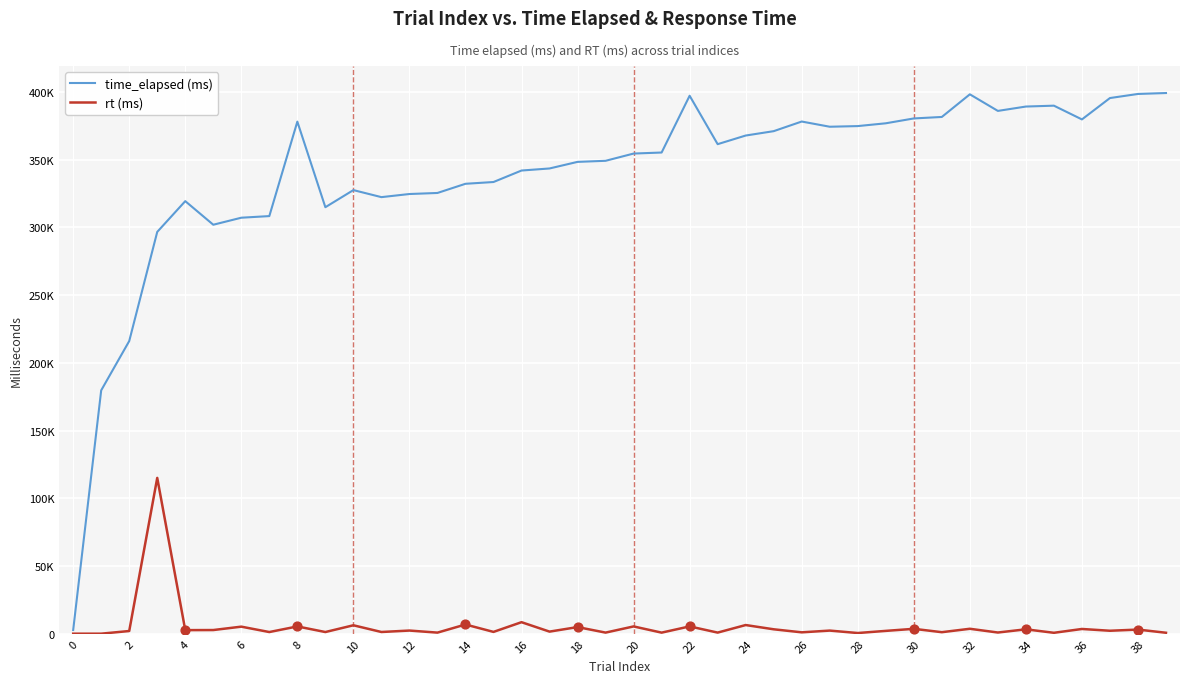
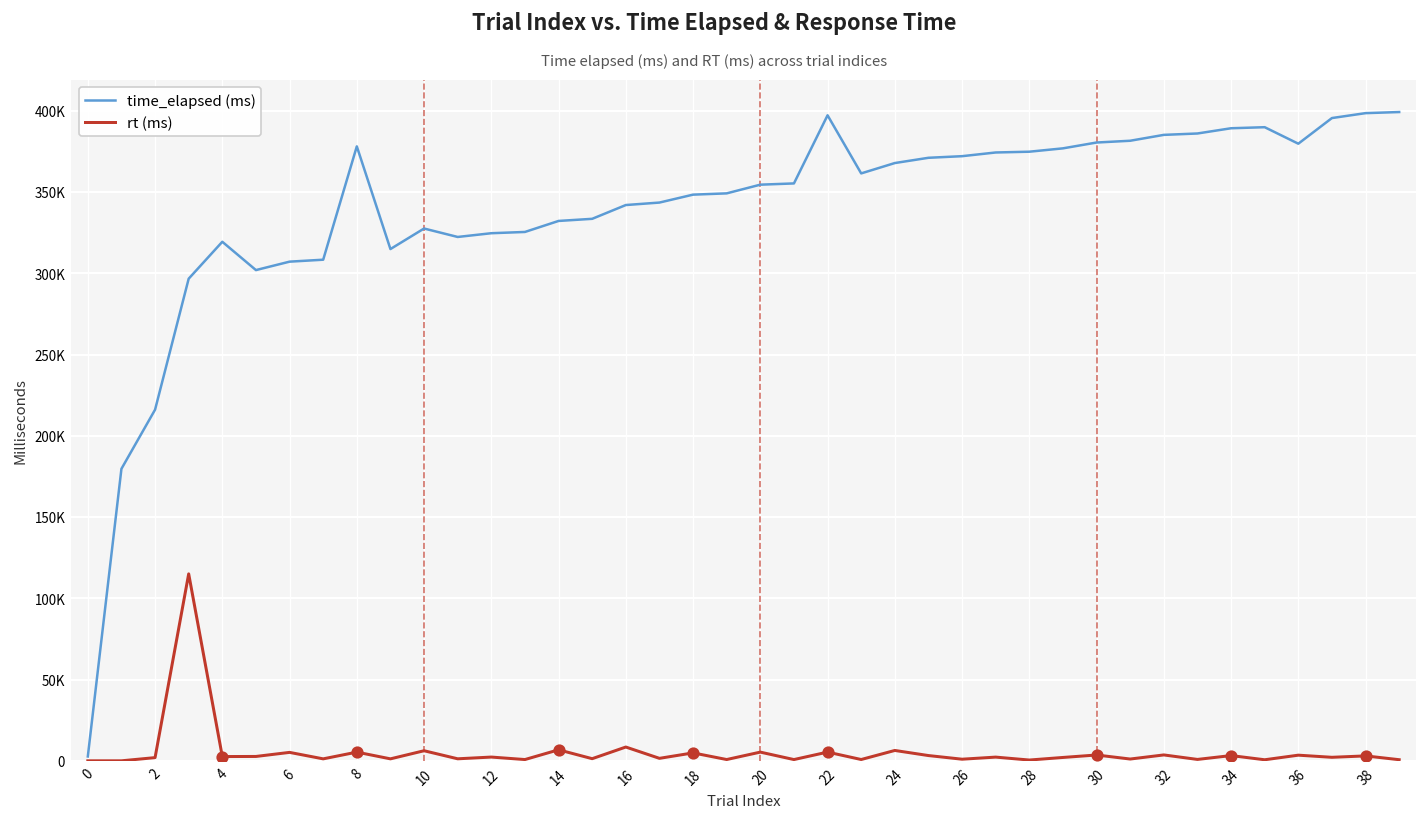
  {
    "time_elapsed (ms)": {
      "0": 3000,
      "2": 216000,
      "4": 319000,
      "6": 307000,
      "8": 378000,
      "10": 328000,
      "12": 325000,
      "14": 332000,
      "16": 342000,
      "18": 348000,
      "20": 355000,
      "22": 397000,
      "24": 368000,
-     "26": 378000,
+     "26": 372000,
      "28": 375000,
      "30": 381000,
-     "32": 398000,
+     "32": 385000,
      "34": 389000,
      "36": 380000,
      "38": 399000
    }
  }
